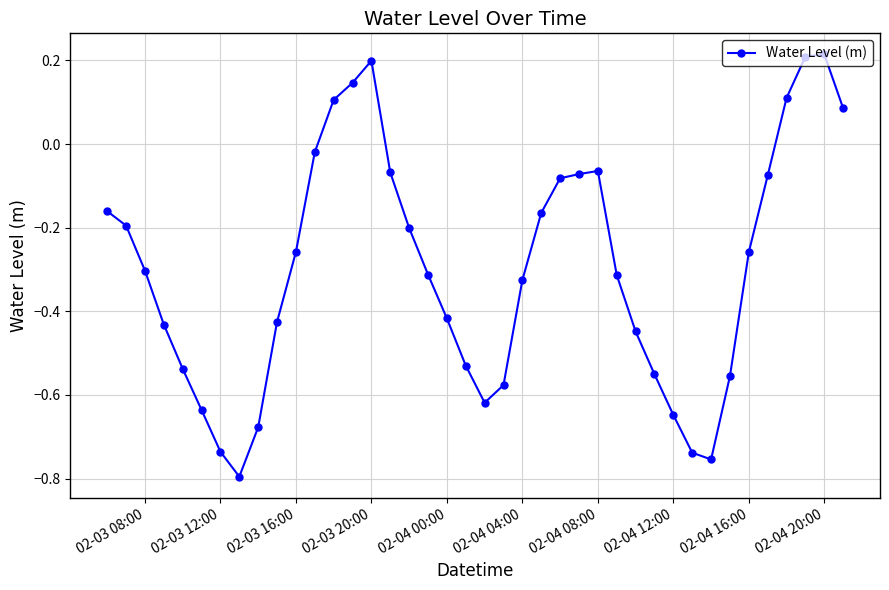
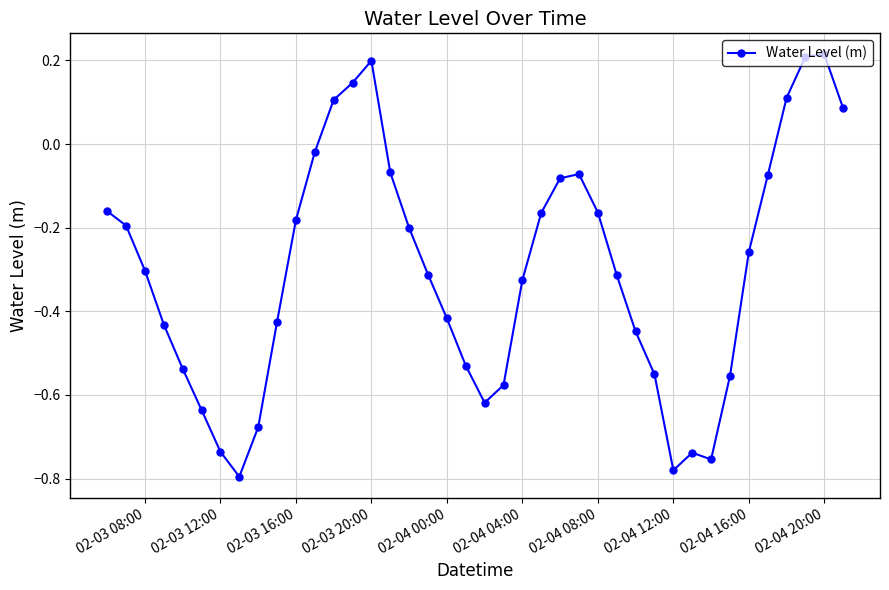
  {
    "02-03 08:00": -0.30,
    "02-03 12:00": -0.74,
-   "02-03 16:00": -0.26,
+   "02-03 16:00": -0.18,
    "02-03 20:00": 0.20,
    "02-04 00:00": -0.42,
    "02-04 04:00": -0.33,
-   "02-04 08:00": -0.06,
-   "02-04 12:00": -0.65,
+   "02-04 08:00": -0.16,
+   "02-04 12:00": -0.78,
    "02-04 16:00": -0.26
  }
